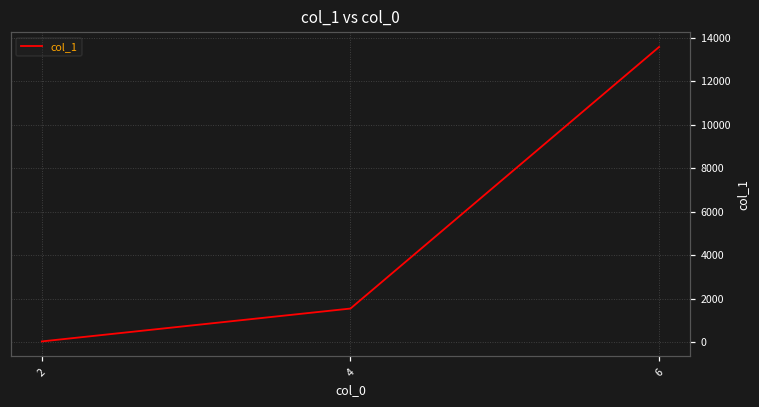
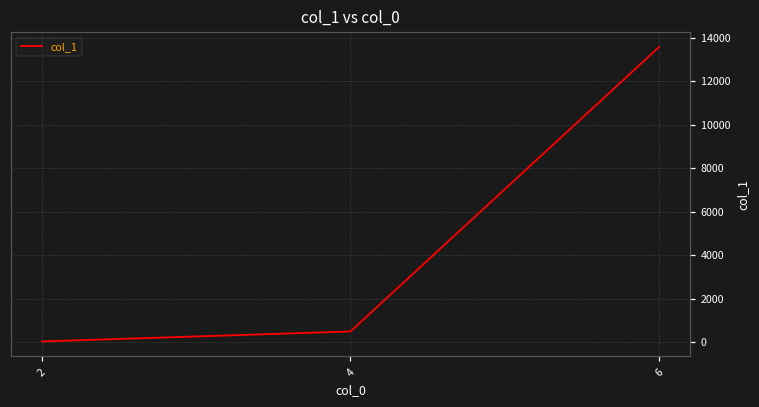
  {
    "2": 0,
-   "4": 1500,
+   "4": 500,
    "6": 13600
  }
